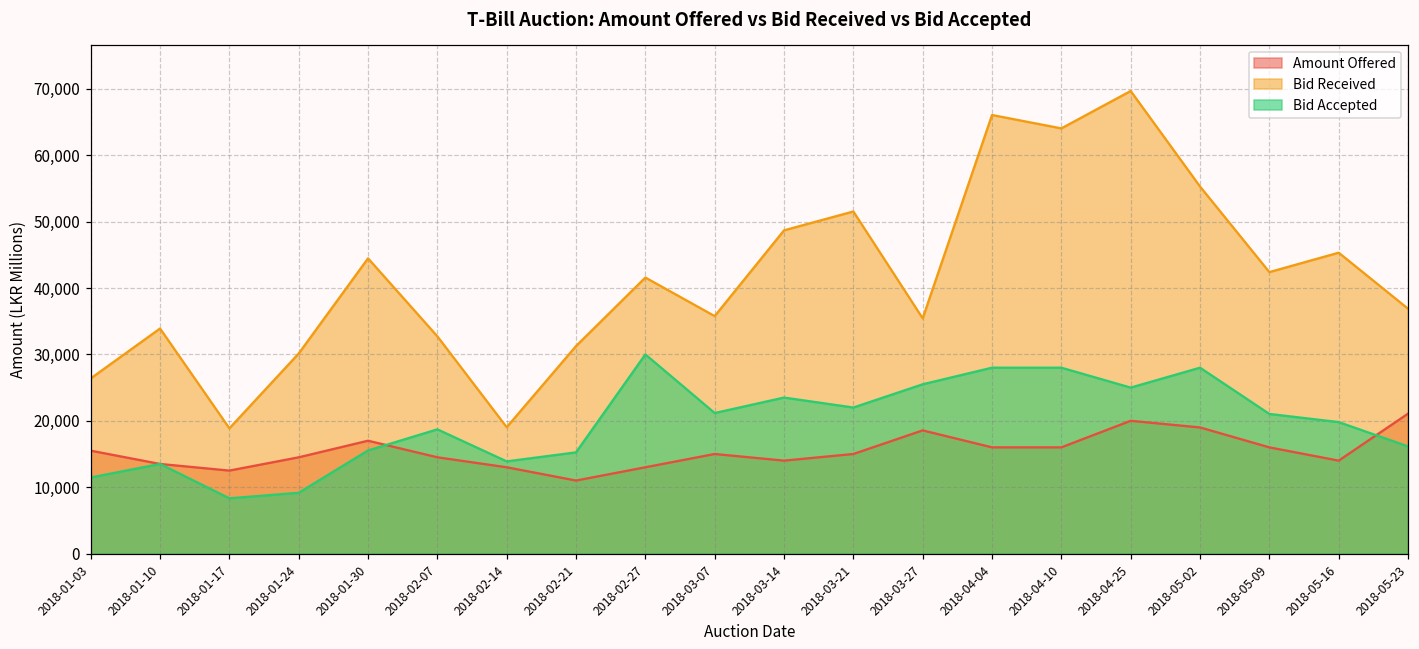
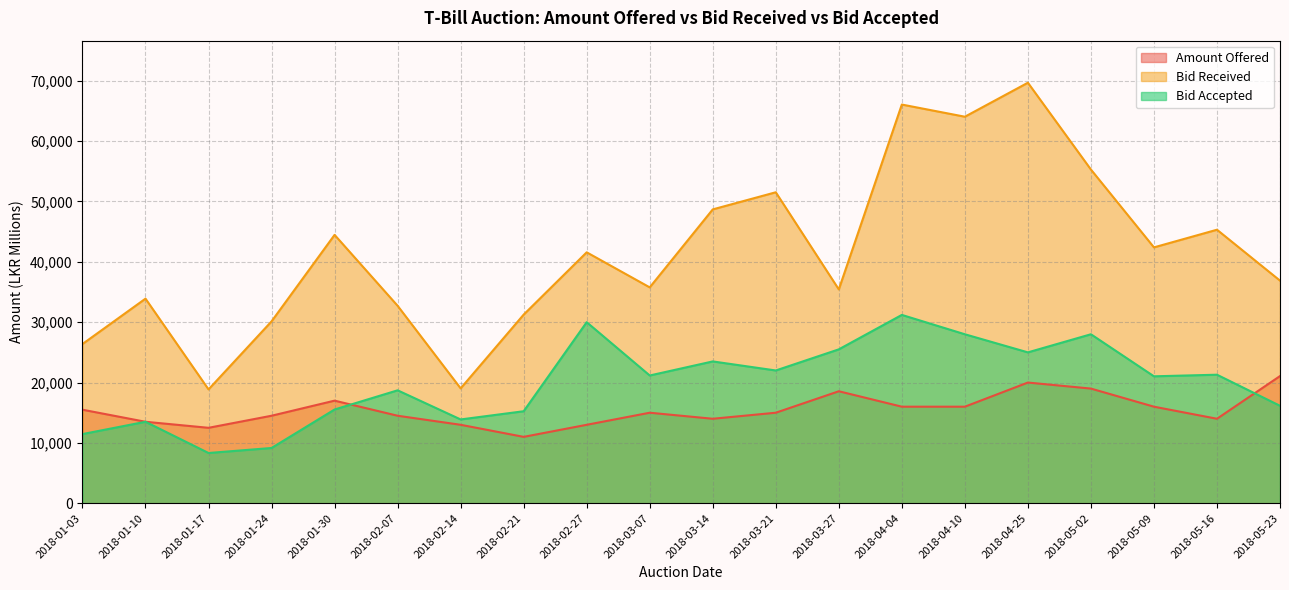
  {
    "Amount Offered": {
      "2018-01-03": "16,000",
      "2018-01-17": "13,000",
      "2018-01-24": "15,000",
      "2018-01-30": "17,000",
      "2018-02-07": "15,000",
      "2018-02-14": "13,000",
      "2018-02-21": "11,000",
      "2018-02-27": "13,000",
      "2018-03-07": "15,000",
      "2018-03-14": "14,000",
      "2018-03-21": "15,000",
      "2018-03-27": "19,000",
      "2018-04-04": "16,000",
      "2018-04-10": "16,000",
      "2018-04-25": "20,000",
      "2018-05-02": "19,000",
      "2018-05-09": "16,000",
      "2018-05-16": "14,000",
      "2018-05-23": "21,000"
    },
    "Bid Received": {
      "2018-01-03": "26,000",
      "2018-01-10": "34,000",
      "2018-01-17": "19,000",
      "2018-01-24": "30,000",
      "2018-01-30": "44,000",
      "2018-02-07": "33,000",
      "2018-02-14": "19,000",
      "2018-02-21": "31,000",
      "2018-02-27": "42,000",
      "2018-03-07": "36,000",
      "2018-03-14": "49,000",
      "2018-03-21": "52,000",
      "2018-03-27": "35,000",
      "2018-04-04": "66,000",
      "2018-04-10": "64,000",
      "2018-04-25": "70,000",
      "2018-05-02": "55,000",
      "2018-05-09": "42,000",
      "2018-05-16": "45,000",
      "2018-05-23": "37,000"
    },
    "Bid Accepted": {
      "2018-01-03": "11,000",
      "2018-01-17": "8,000",
      "2018-01-24": "9,000",
      "2018-01-30": "16,000",
      "2018-02-07": "19,000",
      "2018-02-14": "14,000",
      "2018-02-21": "15,000",
      "2018-02-27": "30,000",
      "2018-03-07": "21,000",
      "2018-03-14": "24,000",
      "2018-03-21": "22,000",
      "2018-03-27": "26,000",
-     "2018-04-04": "28,000",
+     "2018-04-04": "31,000",
      "2018-04-10": "28,000",
      "2018-04-25": "25,000",
      "2018-05-02": "28,000",
      "2018-05-09": "21,000",
-     "2018-05-16": "20,000",
+     "2018-05-16": "21,000",
      "2018-05-23": "16,000"
    }
  }
